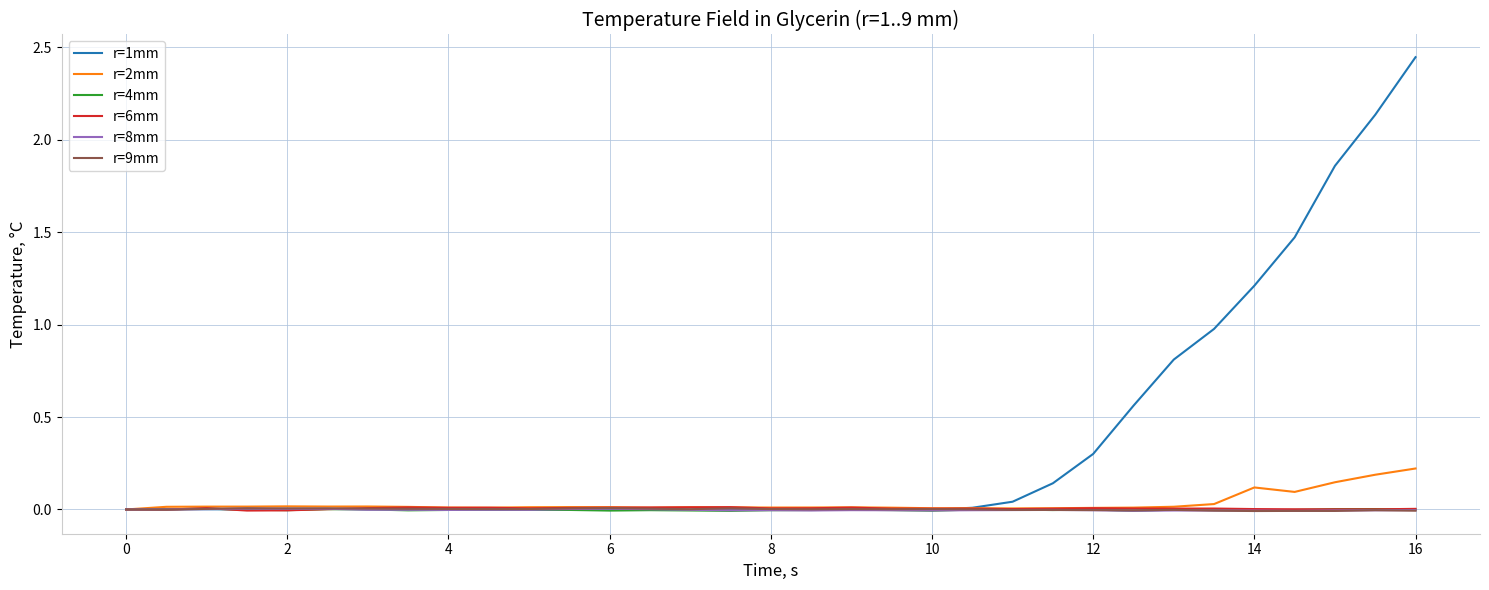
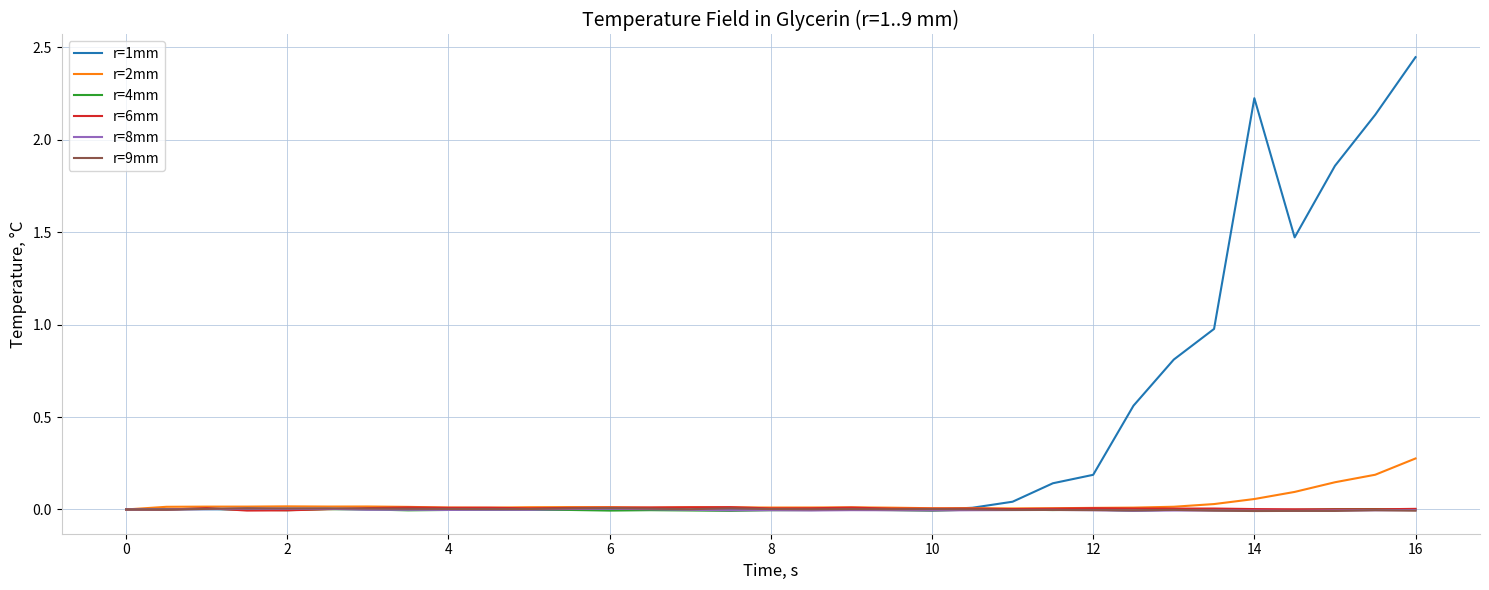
  {
    "r=1mm": {
-     "12": 0.30,
-     "14": 1.21,
+     "12": 0.19,
+     "14": 2.22,
      "16": 2.45
    },
    "r=2mm": {
-     "14": 0.12,
-     "16": 0.22
+     "14": 0.06,
+     "16": 0.28
    }
  }
